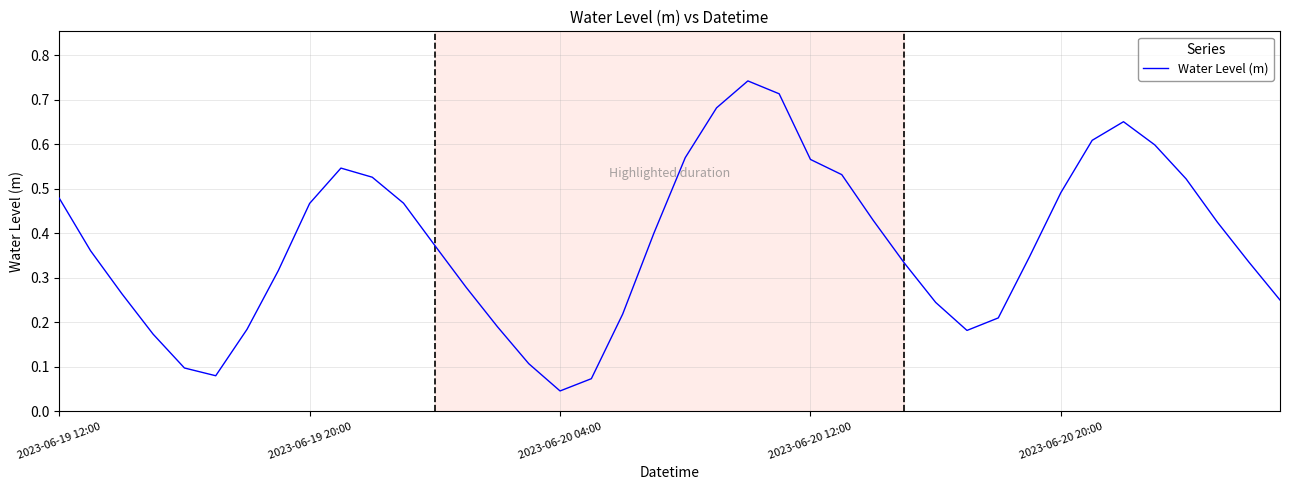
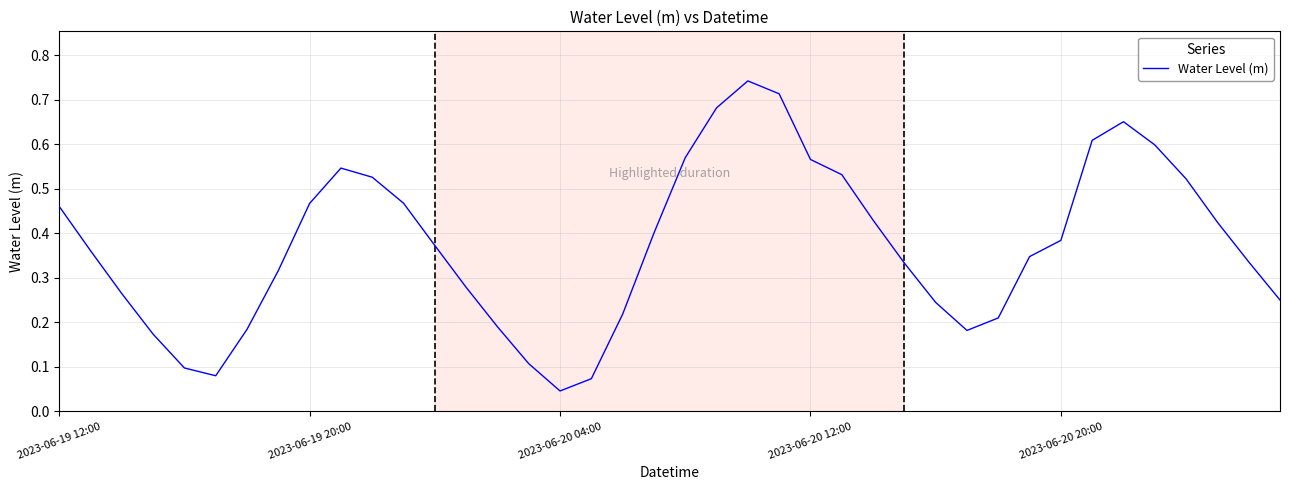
  {
-   "2023-06-19 12:00": 0.48,
+   "2023-06-19 12:00": 0.46,
    "2023-06-19 20:00": 0.47,
    "2023-06-20 04:00": 0.05,
    "2023-06-20 12:00": 0.57,
-   "2023-06-20 20:00": 0.49
+   "2023-06-20 20:00": 0.38
  }
